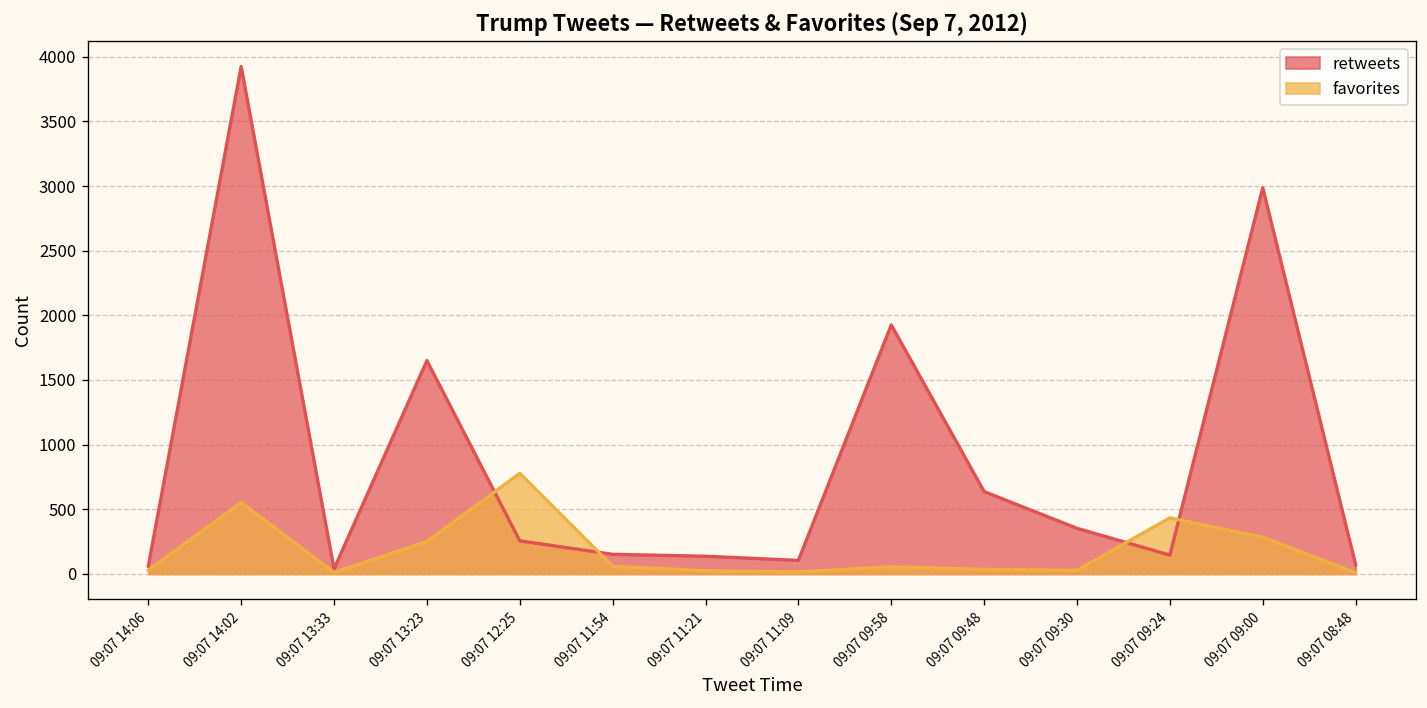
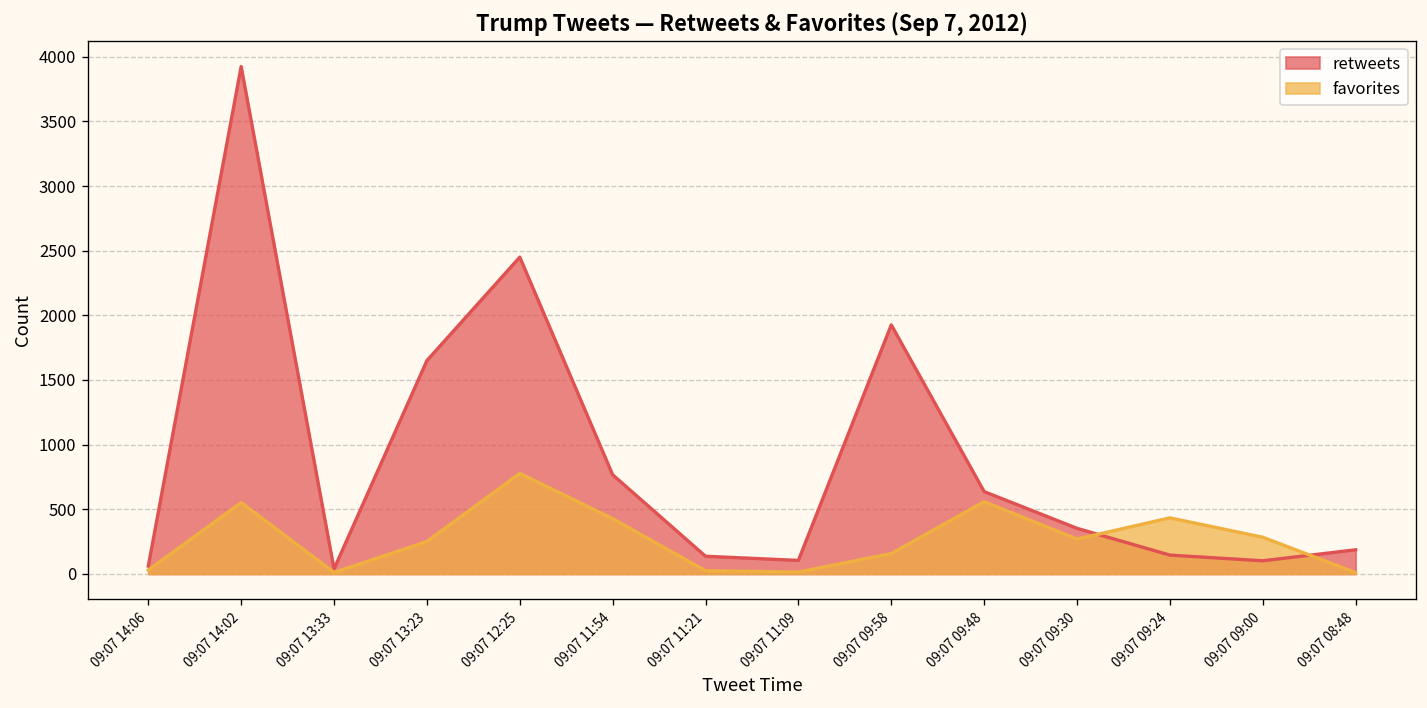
  {
    "retweets": {
      "09:07 14:06": 60,
      "09:07 14:02": 3920,
      "09:07 13:33": 40,
      "09:07 13:23": 1650,
-     "09:07 12:25": 260,
-     "09:07 11:54": 150,
+     "09:07 12:25": 2450,
+     "09:07 11:54": 770,
      "09:07 11:21": 140,
      "09:07 11:09": 110,
      "09:07 09:58": 1930,
      "09:07 09:48": 640,
      "09:07 09:30": 350,
      "09:07 09:24": 150,
-     "09:07 09:00": 2990,
-     "09:07 08:48": 70
+     "09:07 09:00": 100,
+     "09:07 08:48": 190
    },
    "favorites": {
      "09:07 14:06": 30,
      "09:07 14:02": 550,
      "09:07 13:33": 10,
      "09:07 13:23": 250,
      "09:07 12:25": 780,
-     "09:07 11:54": 60,
+     "09:07 11:54": 430,
      "09:07 11:21": 30,
      "09:07 11:09": 20,
-     "09:07 09:58": 60,
-     "09:07 09:48": 40,
-     "09:07 09:30": 30,
+     "09:07 09:58": 160,
+     "09:07 09:48": 560,
+     "09:07 09:30": 270,
      "09:07 09:24": 430,
      "09:07 09:00": 280,
      "09:07 08:48": 10
    }
  }
